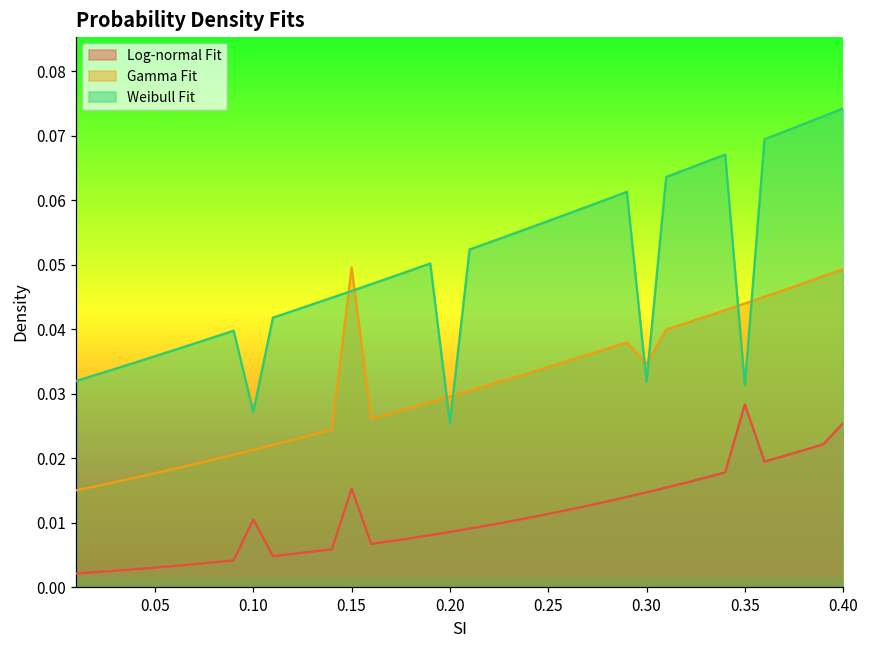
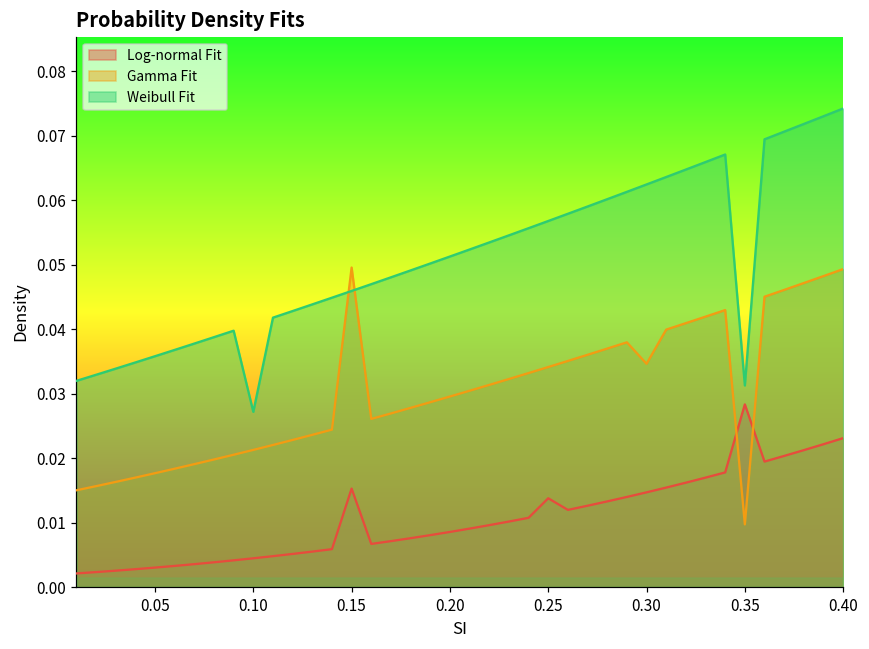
  {
    "Log-normal Fit": {
      "0.05": 0.003,
-     "0.10": 0.011,
+     "0.10": 0.004,
      "0.15": 0.015,
      "0.20": 0.009,
-     "0.25": 0.011,
+     "0.25": 0.014,
      "0.30": 0.015,
      "0.35": 0.028,
-     "0.40": 0.025
+     "0.40": 0.023
    },
    "Gamma Fit": {
      "0.05": 0.018,
      "0.10": 0.021,
      "0.15": 0.050,
      "0.20": 0.030,
      "0.25": 0.034,
      "0.30": 0.035,
-     "0.35": 0.044,
+     "0.35": 0.010,
      "0.40": 0.049
    },
    "Weibull Fit": {
      "0.05": 0.036,
      "0.10": 0.027,
      "0.15": 0.046,
-     "0.20": 0.025,
+     "0.20": 0.051,
      "0.25": 0.057,
-     "0.30": 0.032,
+     "0.30": 0.062,
      "0.35": 0.031,
      "0.40": 0.074
    }
  }
